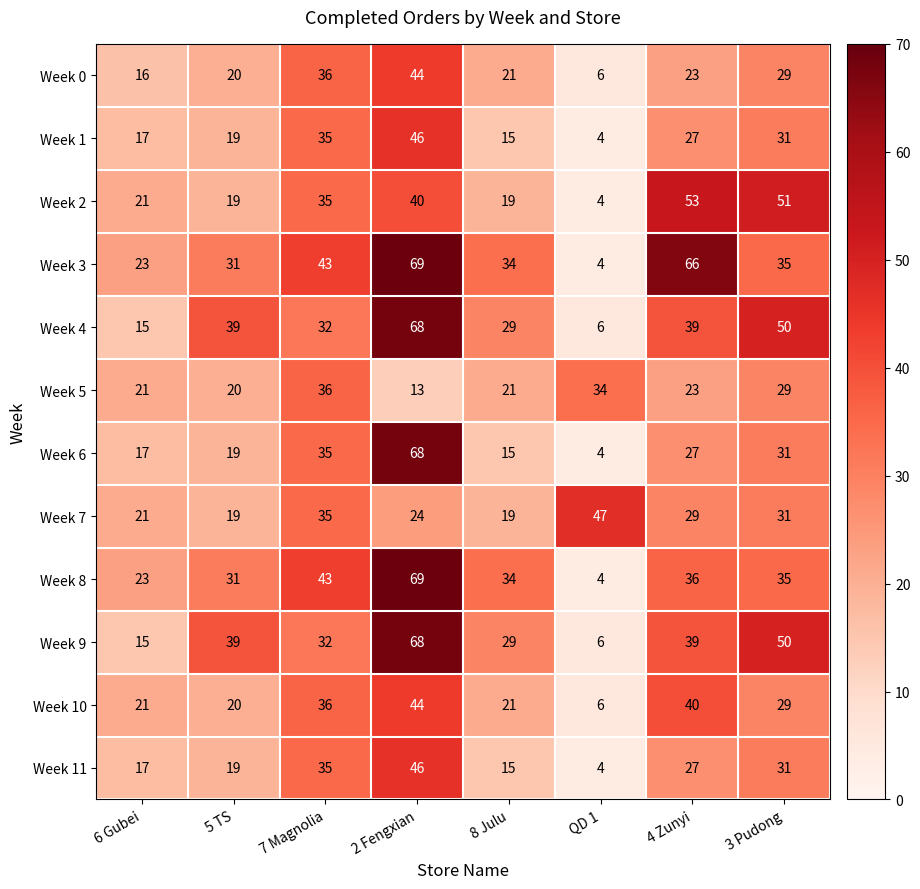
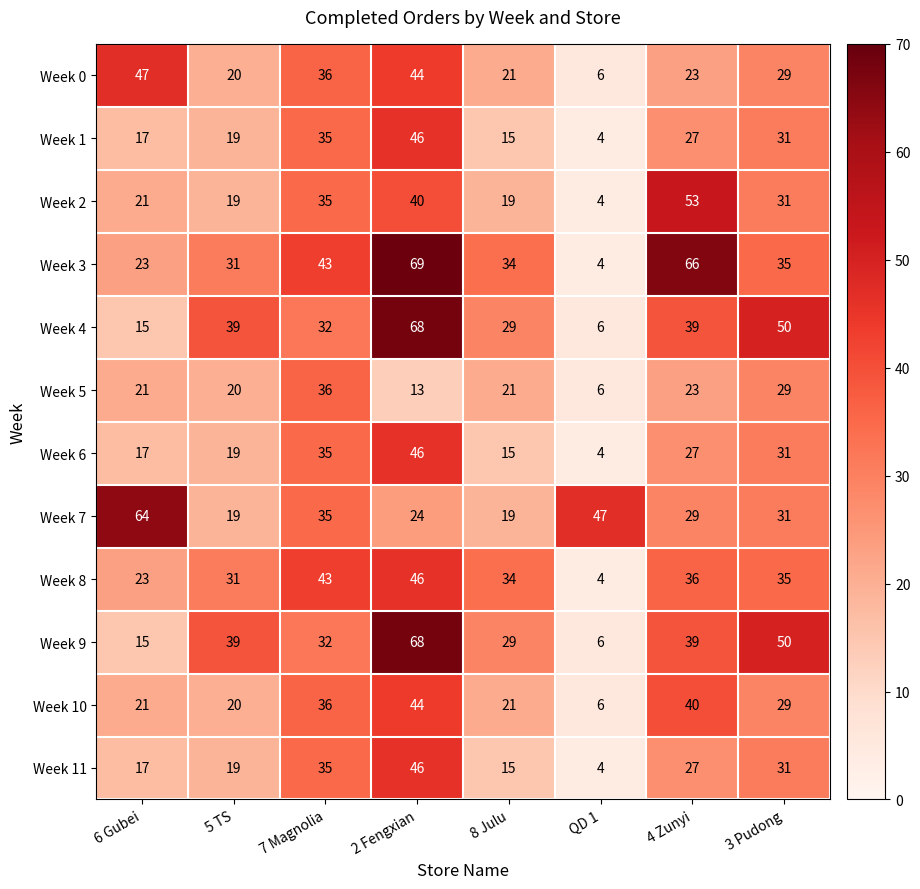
  {
    "Week 0": {
-     "6 Gubei": 16,
+     "6 Gubei": 47,
      "5 TS": 20,
      "7 Magnolia": 36,
      "2 Fengxian": 44,
      "8 Julu": 21,
      "QD 1": 6,
      "4 Zunyi": 23,
      "3 Pudong": 29
    },
    "Week 1": {
      "6 Gubei": 17,
      "5 TS": 19,
      "7 Magnolia": 35,
      "2 Fengxian": 46,
      "8 Julu": 15,
      "QD 1": 4,
      "4 Zunyi": 27,
      "3 Pudong": 31
    },
    "Week 2": {
      "6 Gubei": 21,
      "5 TS": 19,
      "7 Magnolia": 35,
      "2 Fengxian": 40,
      "8 Julu": 19,
      "QD 1": 4,
      "4 Zunyi": 53,
-     "3 Pudong": 51
+     "3 Pudong": 31
    },
    "Week 3": {
      "6 Gubei": 23,
      "5 TS": 31,
      "7 Magnolia": 43,
      "2 Fengxian": 69,
      "8 Julu": 34,
      "QD 1": 4,
      "4 Zunyi": 66,
      "3 Pudong": 35
    },
    "Week 4": {
      "6 Gubei": 15,
      "5 TS": 39,
      "7 Magnolia": 32,
      "2 Fengxian": 68,
      "8 Julu": 29,
      "QD 1": 6,
      "4 Zunyi": 39,
      "3 Pudong": 50
    },
    "Week 5": {
      "6 Gubei": 21,
      "5 TS": 20,
      "7 Magnolia": 36,
      "2 Fengxian": 13,
      "8 Julu": 21,
-     "QD 1": 34,
+     "QD 1": 6,
      "4 Zunyi": 23,
      "3 Pudong": 29
    },
    "Week 6": {
      "6 Gubei": 17,
      "5 TS": 19,
      "7 Magnolia": 35,
-     "2 Fengxian": 68,
+     "2 Fengxian": 46,
      "8 Julu": 15,
      "QD 1": 4,
      "4 Zunyi": 27,
      "3 Pudong": 31
    },
    "Week 7": {
-     "6 Gubei": 21,
+     "6 Gubei": 64,
      "5 TS": 19,
      "7 Magnolia": 35,
      "2 Fengxian": 24,
      "8 Julu": 19,
      "QD 1": 47,
      "4 Zunyi": 29,
      "3 Pudong": 31
    },
    "Week 8": {
      "6 Gubei": 23,
      "5 TS": 31,
      "7 Magnolia": 43,
-     "2 Fengxian": 69,
+     "2 Fengxian": 46,
      "8 Julu": 34,
      "QD 1": 4,
      "4 Zunyi": 36,
      "3 Pudong": 35
    },
    "Week 9": {
      "6 Gubei": 15,
      "5 TS": 39,
      "7 Magnolia": 32,
      "2 Fengxian": 68,
      "8 Julu": 29,
      "QD 1": 6,
      "4 Zunyi": 39,
      "3 Pudong": 50
    },
    "Week 10": {
      "6 Gubei": 21,
      "5 TS": 20,
      "7 Magnolia": 36,
      "2 Fengxian": 44,
      "8 Julu": 21,
      "QD 1": 6,
      "4 Zunyi": 40,
      "3 Pudong": 29
    },
    "Week 11": {
      "6 Gubei": 17,
      "5 TS": 19,
      "7 Magnolia": 35,
      "2 Fengxian": 46,
      "8 Julu": 15,
      "QD 1": 4,
      "4 Zunyi": 27,
      "3 Pudong": 31
    }
  }
